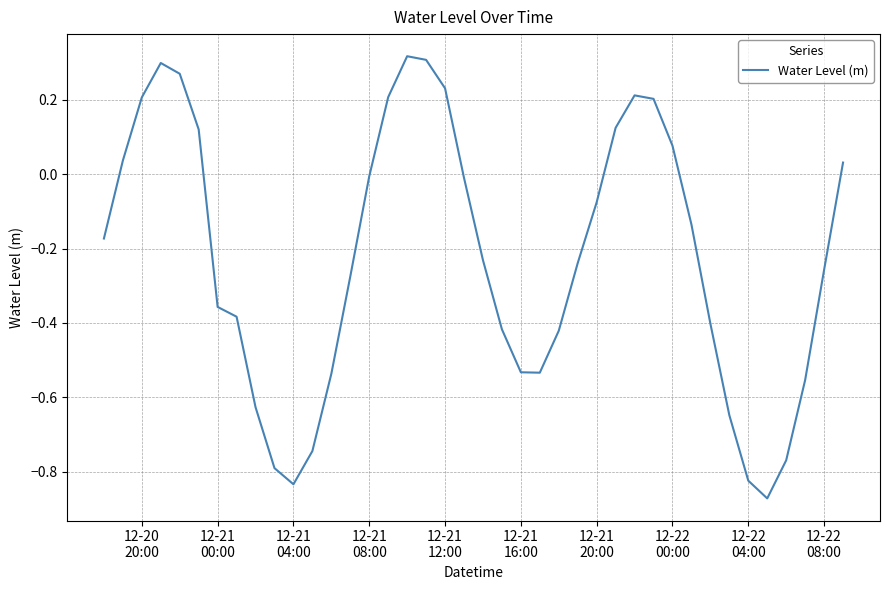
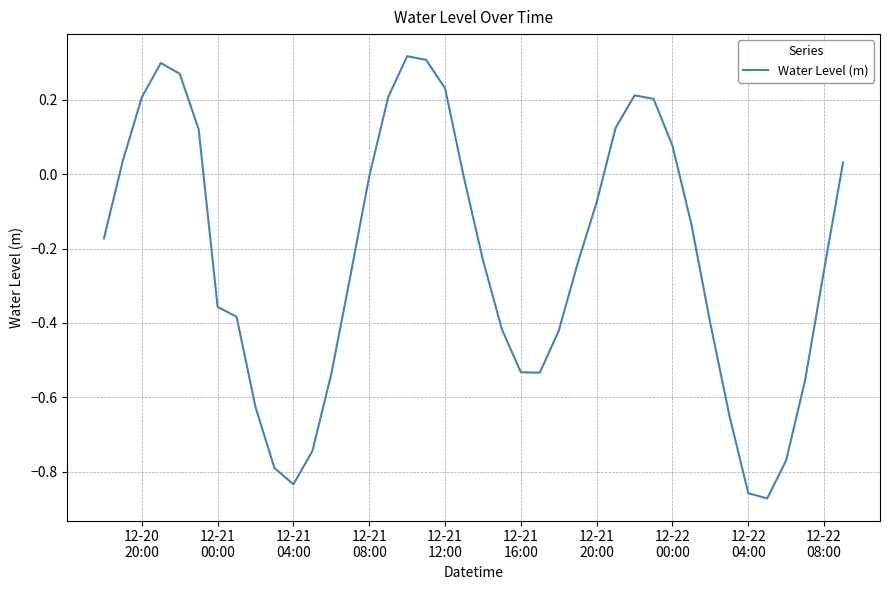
  {
    "12-20 20:00": 0.21,
    "12-21 00:00": -0.36,
    "12-21 04:00": -0.83,
    "12-21 08:00": -0.01,
    "12-21 12:00": 0.23,
    "12-21 16:00": -0.53,
    "12-21 20:00": -0.08,
    "12-22 00:00": 0.08,
-   "12-22 04:00": -0.82,
+   "12-22 04:00": -0.86,
    "12-22 08:00": -0.26
  }
